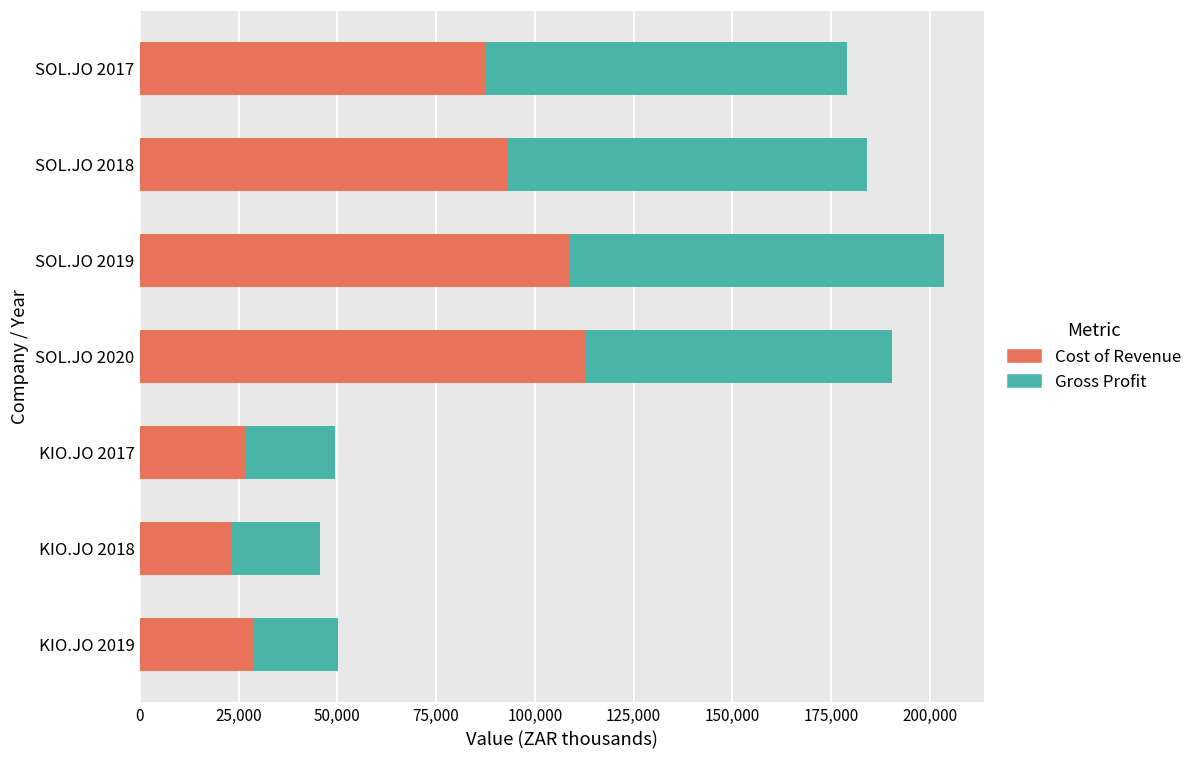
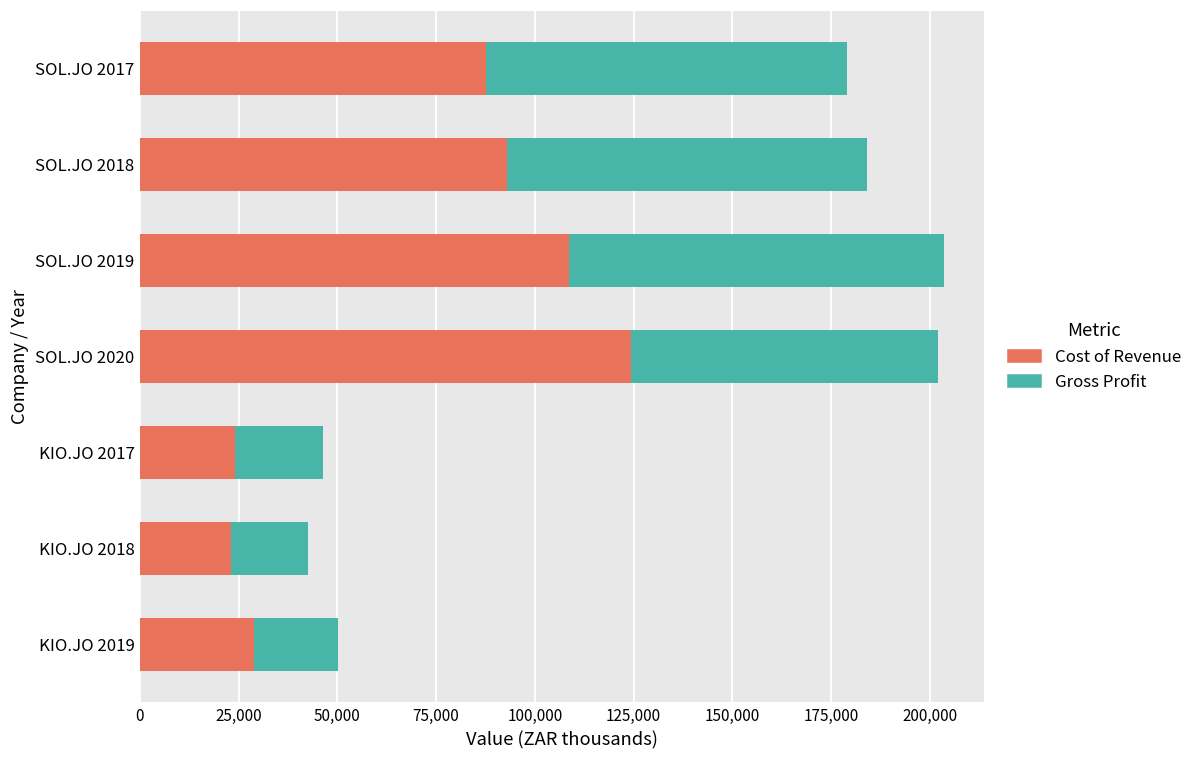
  {
    "Cost of Revenue": {
      "SOL.JO 2017": "88,000",
      "SOL.JO 2018": "93,000",
      "SOL.JO 2019": "109,000",
-     "SOL.JO 2020": "113,000",
-     "KIO.JO 2017": "27,000",
+     "SOL.JO 2020": "124,000",
+     "KIO.JO 2017": "24,000",
      "KIO.JO 2018": "23,000",
      "KIO.JO 2019": "29,000"
    },
    "Gross Profit": {
      "SOL.JO 2017": "92,000",
      "SOL.JO 2018": "91,000",
      "SOL.JO 2019": "95,000",
      "SOL.JO 2020": "78,000",
      "KIO.JO 2017": "22,000",
-     "KIO.JO 2018": "23,000",
+     "KIO.JO 2018": "19,000",
      "KIO.JO 2019": "21,000"
    }
  }
